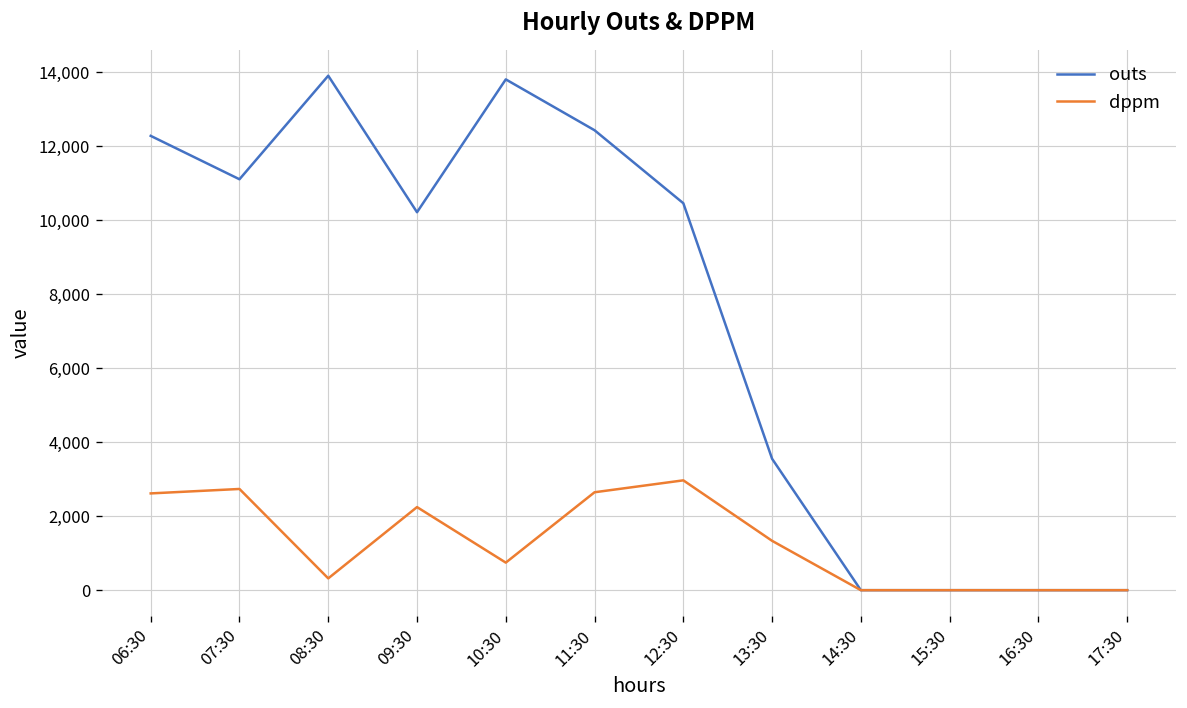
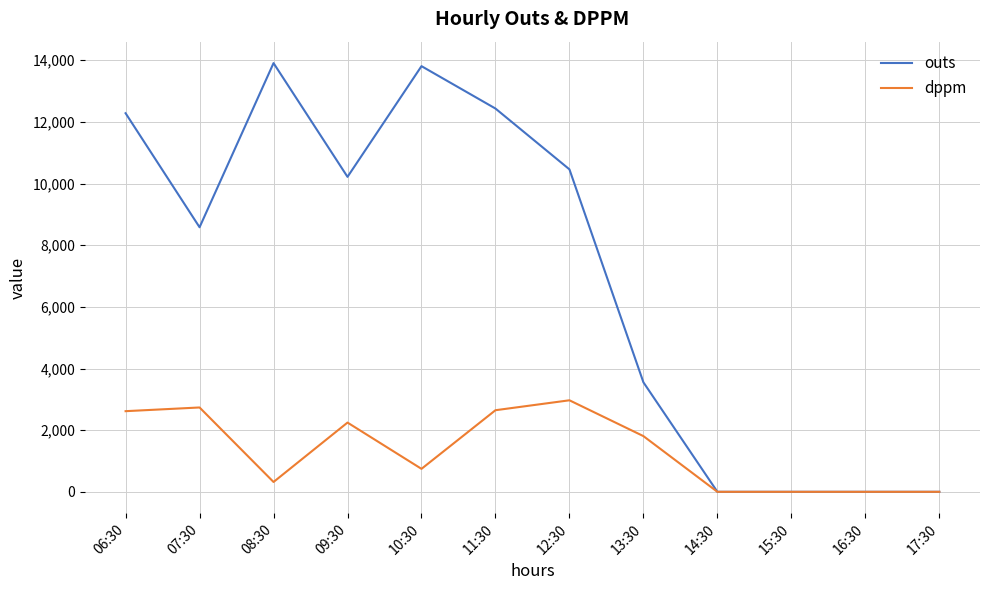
  {
    "outs": {
      "06:30": "12,300",
-     "07:30": "11,100",
+     "07:30": "8,600",
      "08:30": "13,900",
      "09:30": "10,200",
      "10:30": "13,800",
      "11:30": "12,400",
      "12:30": "10,500",
      "13:30": "3,600"
    },
    "dppm": {
      "06:30": "2,600",
      "07:30": "2,700",
      "08:30": "300",
      "09:30": "2,200",
      "10:30": "700",
      "11:30": "2,600",
      "12:30": "3,000",
-     "13:30": "1,300"
+     "13:30": "1,800"
    }
  }
